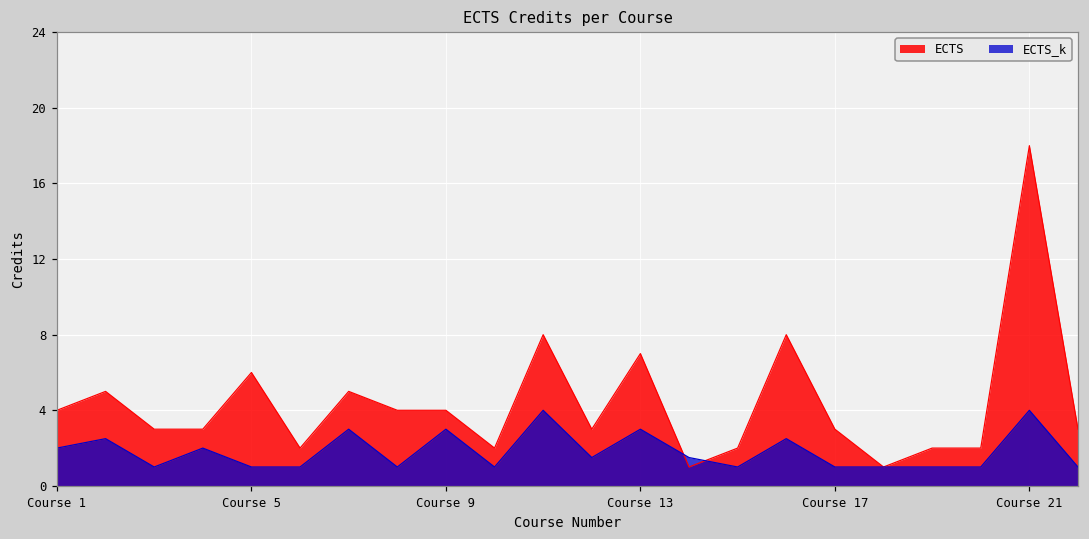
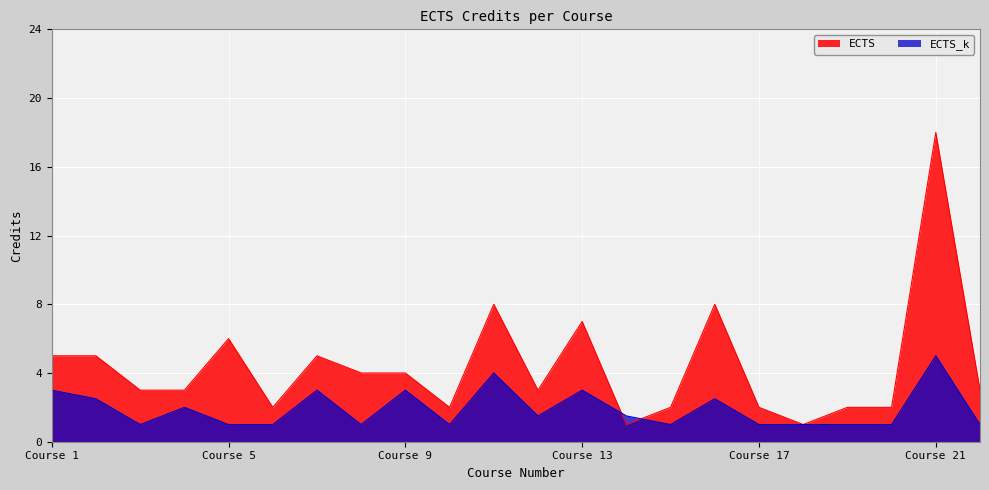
  {
    "ECTS": {
-     "Course 1": 4,
+     "Course 1": 5,
      "Course 5": 6,
      "Course 9": 4,
      "Course 13": 7,
-     "Course 17": 3,
+     "Course 17": 2,
      "Course 21": 18
    },
    "ECTS_k": {
-     "Course 1": 2,
+     "Course 1": 3,
      "Course 5": 1,
      "Course 9": 3,
      "Course 13": 3,
      "Course 17": 1,
-     "Course 21": 4
+     "Course 21": 5
    }
  }
